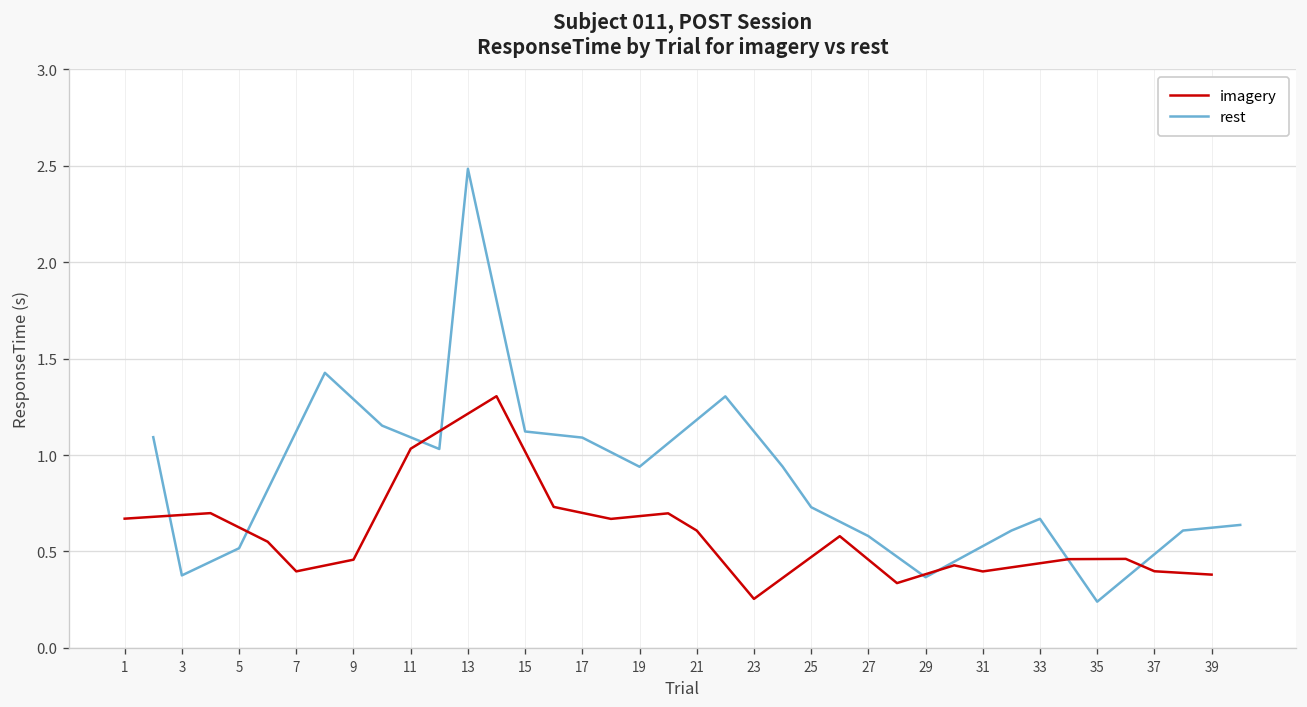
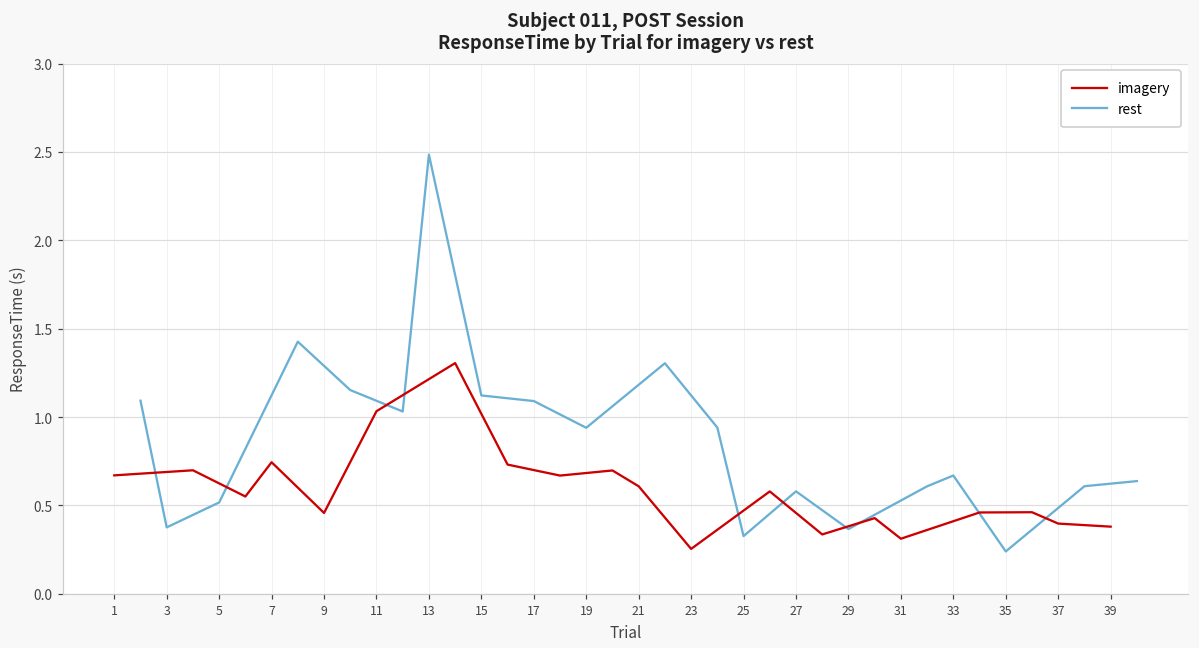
  {
    "imagery": {
      "1": 0.67,
-     "7": 0.40,
+     "7": 0.74,
      "9": 0.46,
      "11": 1.03,
      "21": 0.61,
      "23": 0.25,
-     "31": 0.40,
+     "31": 0.31,
      "37": 0.40,
      "39": 0.38
    },
    "rest": {
      "3": 0.38,
      "5": 0.52,
      "13": 2.48,
      "15": 1.12,
      "17": 1.09,
      "19": 0.94,
-     "25": 0.73,
+     "25": 0.33,
      "27": 0.58,
      "29": 0.37,
      "33": 0.67,
      "35": 0.24
    }
  }
